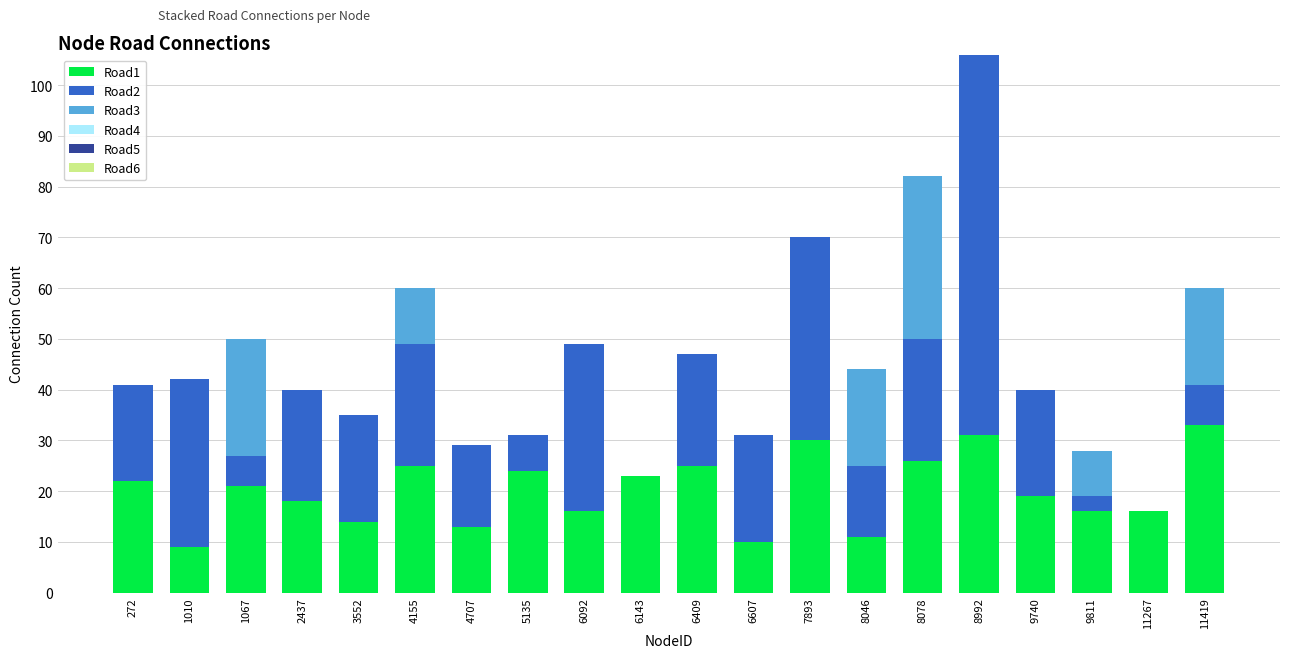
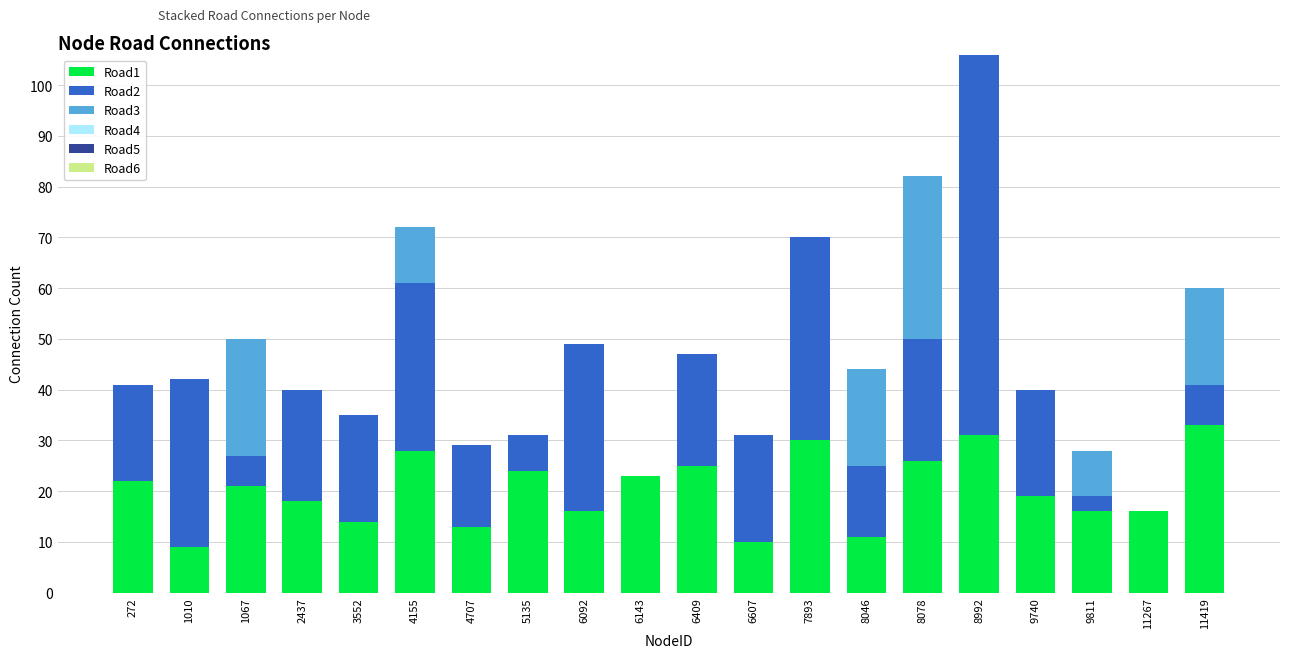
  {
    "Road1": {
      "272": 22,
      "1010": 9,
      "1067": 21,
      "2437": 18,
      "3552": 14,
-     "4155": 25,
+     "4155": 28,
      "4707": 13,
      "5135": 24,
      "6092": 16,
      "6143": 23,
      "6409": 25,
      "6607": 10,
      "7893": 30,
      "8046": 11,
      "8078": 26,
      "8992": 31,
      "9740": 19,
      "9811": 16,
      "11267": 16,
      "11419": 33
    },
    "Road2": {
      "272": 19,
      "1010": 33,
      "1067": 6,
      "2437": 22,
      "3552": 21,
-     "4155": 24,
+     "4155": 33,
      "4707": 16,
      "5135": 7,
      "6092": 33,
      "6143": 0,
      "6409": 22,
      "6607": 21,
      "7893": 40,
      "8046": 14,
      "8078": 24,
      "8992": 75,
      "9740": 21,
      "9811": 3,
      "11267": 0,
      "11419": 8
    },
    "Road6": {
      "272": 0,
      "1010": 0,
      "2437": 0,
      "3552": 0,
      "4707": 0,
      "5135": 0,
      "6092": 0,
      "6143": 0,
      "6409": 0,
      "6607": 0,
      "7893": 0,
      "8992": 0,
      "9740": 0,
      "11267": 0
    }
  }
